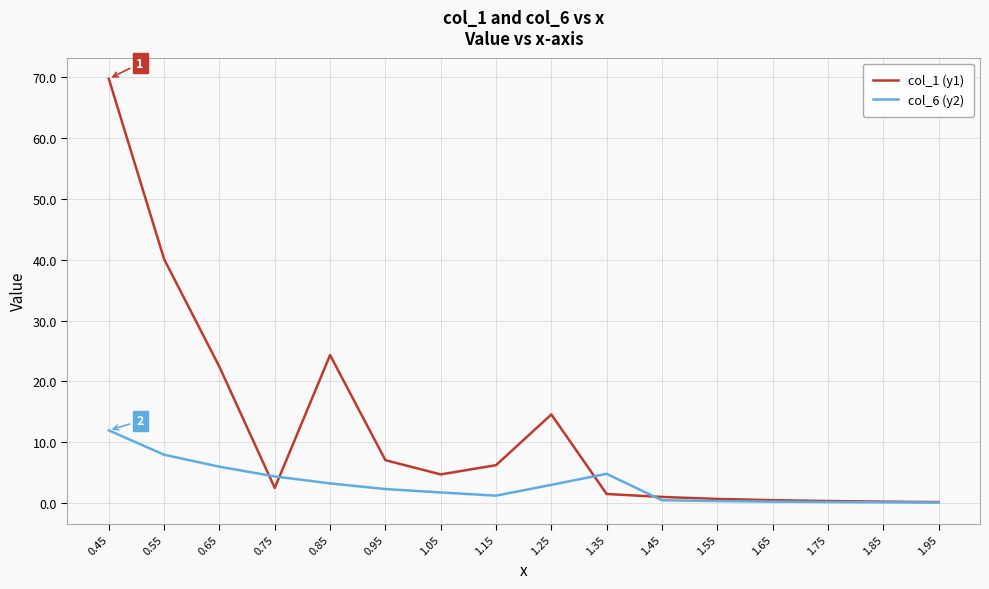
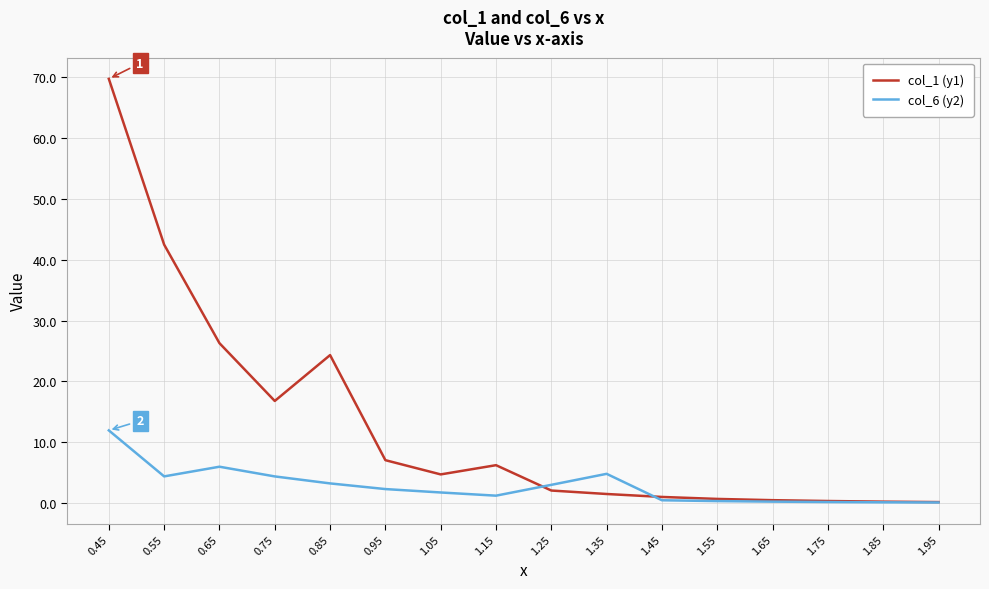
  {
    "col_1 (y1)": {
      "0.45": 70,
-     "0.55": 40,
-     "0.65": 22,
-     "0.75": 3,
+     "0.55": 43,
+     "0.65": 26,
+     "0.75": 17,
      "0.85": 24,
      "0.95": 7,
      "1.05": 5,
      "1.15": 6,
-     "1.25": 15,
+     "1.25": 2,
      "1.35": 2,
      "1.45": 1
    },
    "col_6 (y2)": {
      "0.45": 12,
-     "0.55": 8,
+     "0.55": 4,
      "0.65": 6,
      "0.75": 4,
      "0.85": 3,
      "0.95": 2,
      "1.05": 2,
      "1.15": 1,
      "1.25": 3,
      "1.35": 5,
      "1.45": 0
    }
  }
